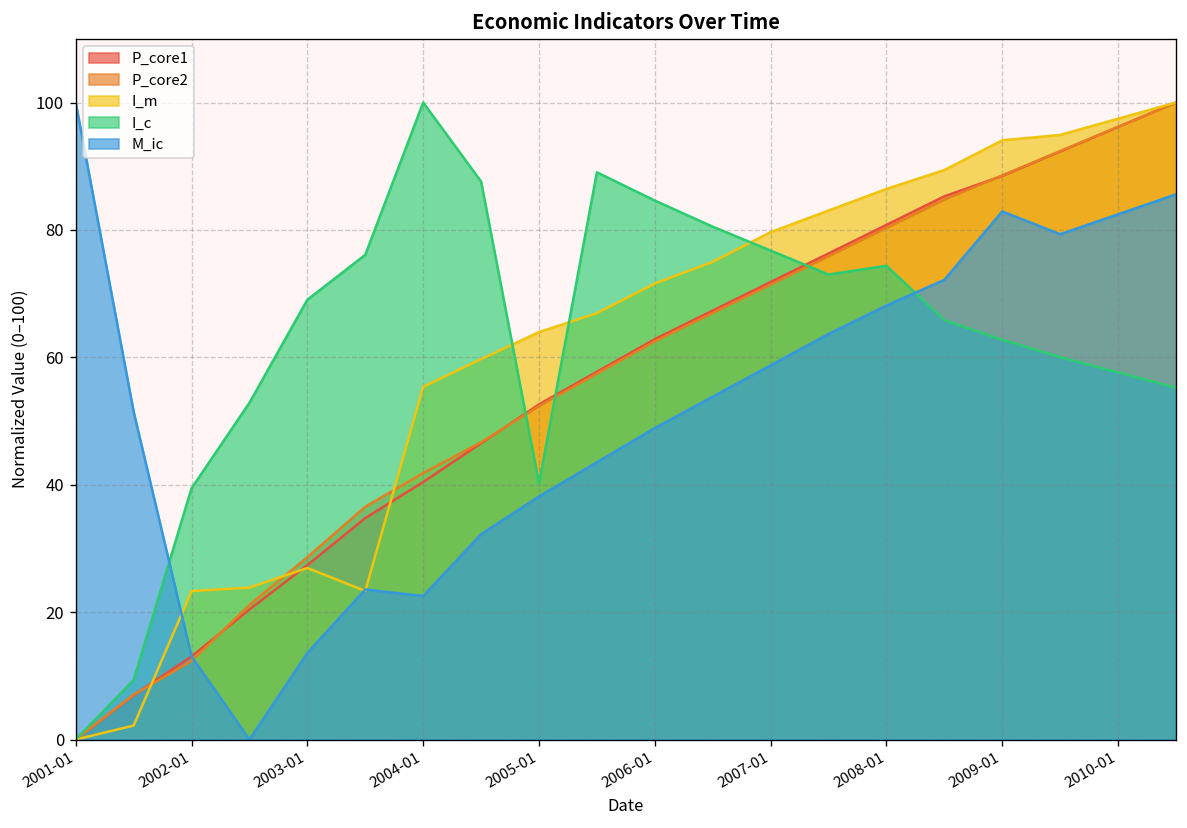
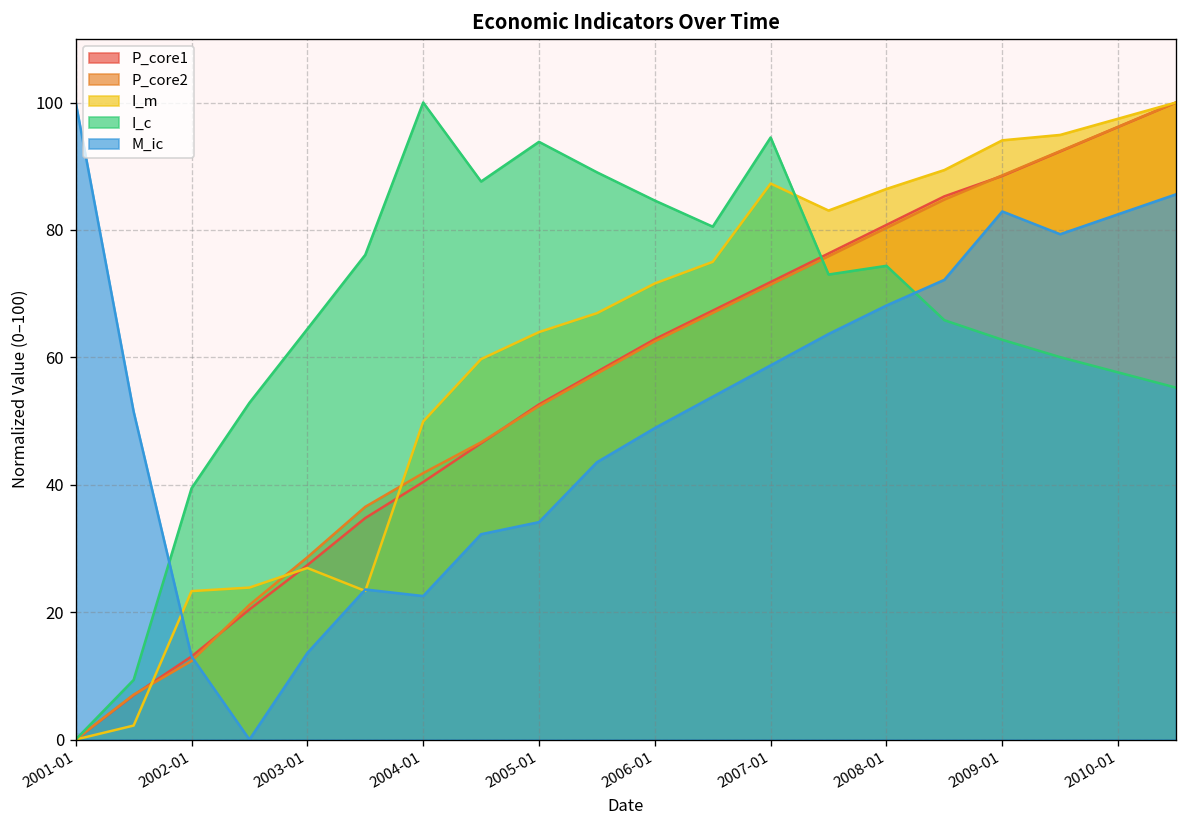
  {
    "I_m": {
      "2002-01": 23,
-     "2004-01": 55,
+     "2004-01": 50,
      "2005-01": 64,
      "2006-01": 72,
-     "2007-01": 80,
+     "2007-01": 87,
      "2008-01": 86,
      "2009-01": 94,
      "2010-01": 97
    },
    "I_c": {
      "2002-01": 39,
-     "2003-01": 69,
+     "2003-01": 64,
      "2004-01": 100,
-     "2005-01": 40,
+     "2005-01": 94,
      "2006-01": 85,
-     "2007-01": 77,
+     "2007-01": 95,
      "2008-01": 74,
      "2009-01": 63,
      "2010-01": 58
    },
    "M_ic": {
      "2001-01": 100,
      "2003-01": 14,
      "2004-01": 23,
-     "2005-01": 38,
+     "2005-01": 34,
      "2006-01": 49,
      "2007-01": 59,
      "2008-01": 68,
      "2009-01": 83,
      "2010-01": 82
    }
  }
